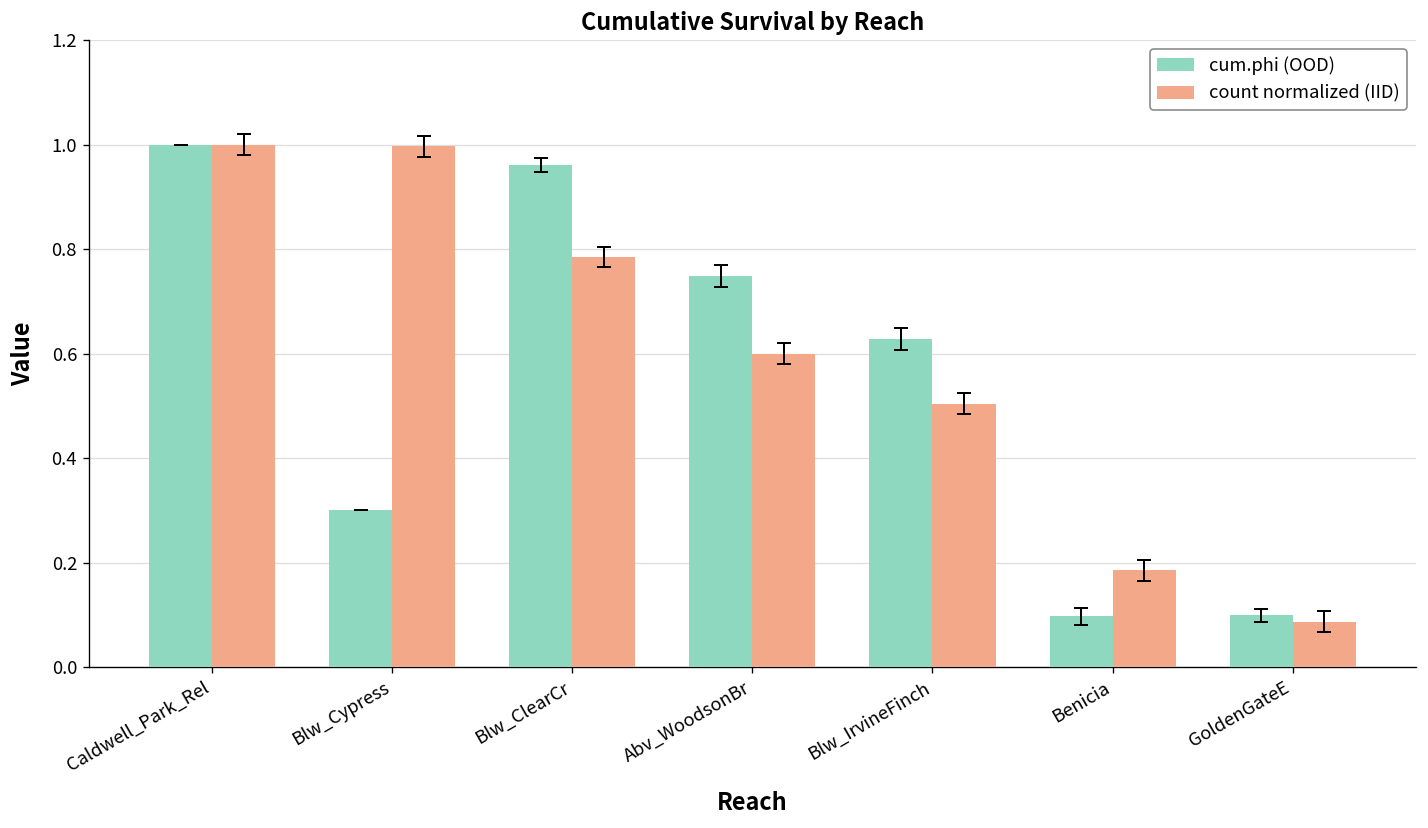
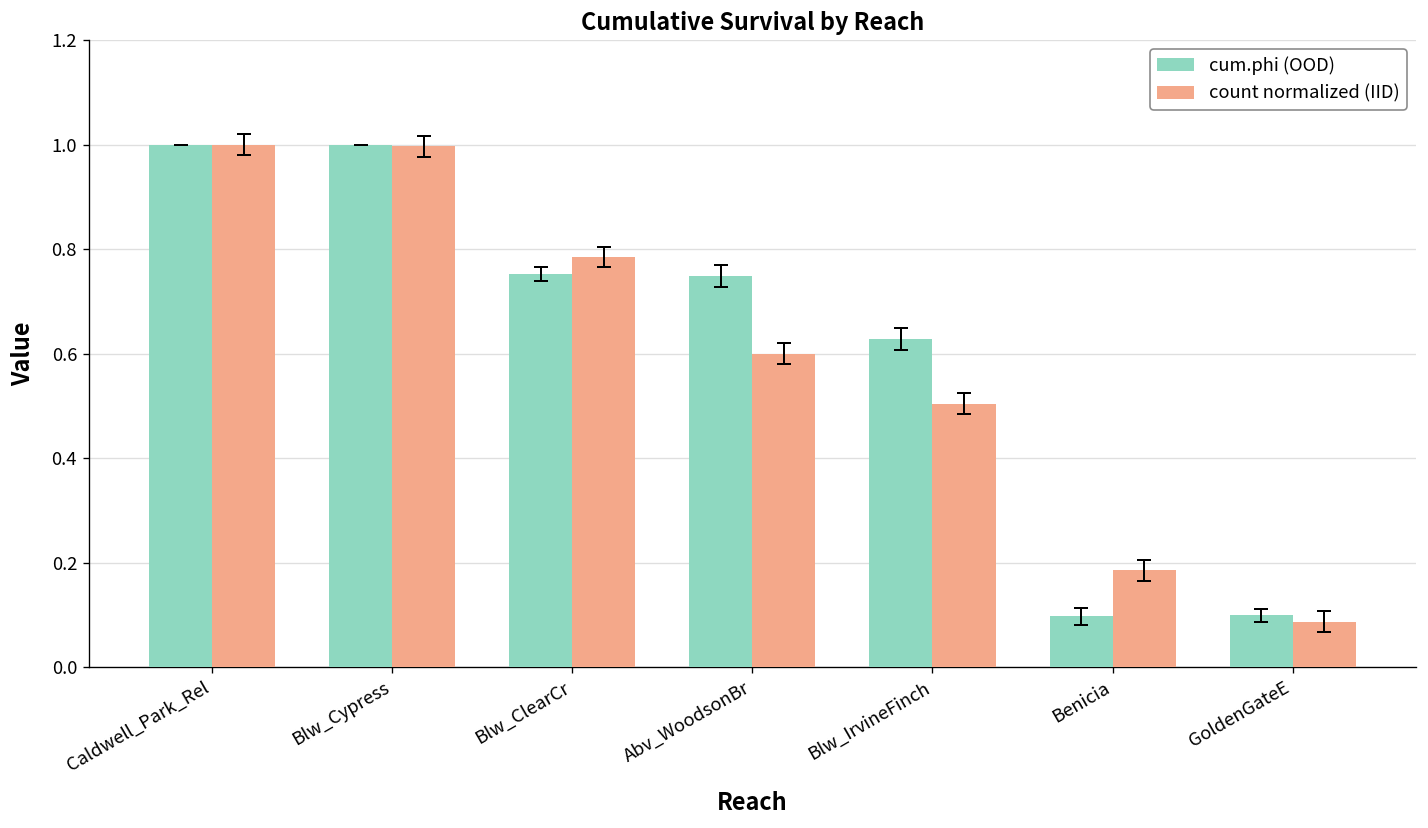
  {
    "cum.phi (OOD)": {
      "Caldwell_Park_Rel": 1.00,
-     "Blw_Cypress": 0.3,
-     "Blw_ClearCr": 0.96,
+     "Blw_Cypress": 1.0,
+     "Blw_ClearCr": 0.75,
      "Abv_WoodsonBr": 0.75,
      "Blw_IrvineFinch": 0.63,
      "Benicia": 0.10,
      "GoldenGateE": 0.10
    },
    "count normalized (IID)": {
      "Caldwell_Park_Rel": 1.00,
      "Blw_Cypress": 1.00,
      "Blw_ClearCr": 0.78,
      "Abv_WoodsonBr": 0.60,
      "Blw_IrvineFinch": 0.50,
      "Benicia": 0.19,
      "GoldenGateE": 0.09
    }
  }
